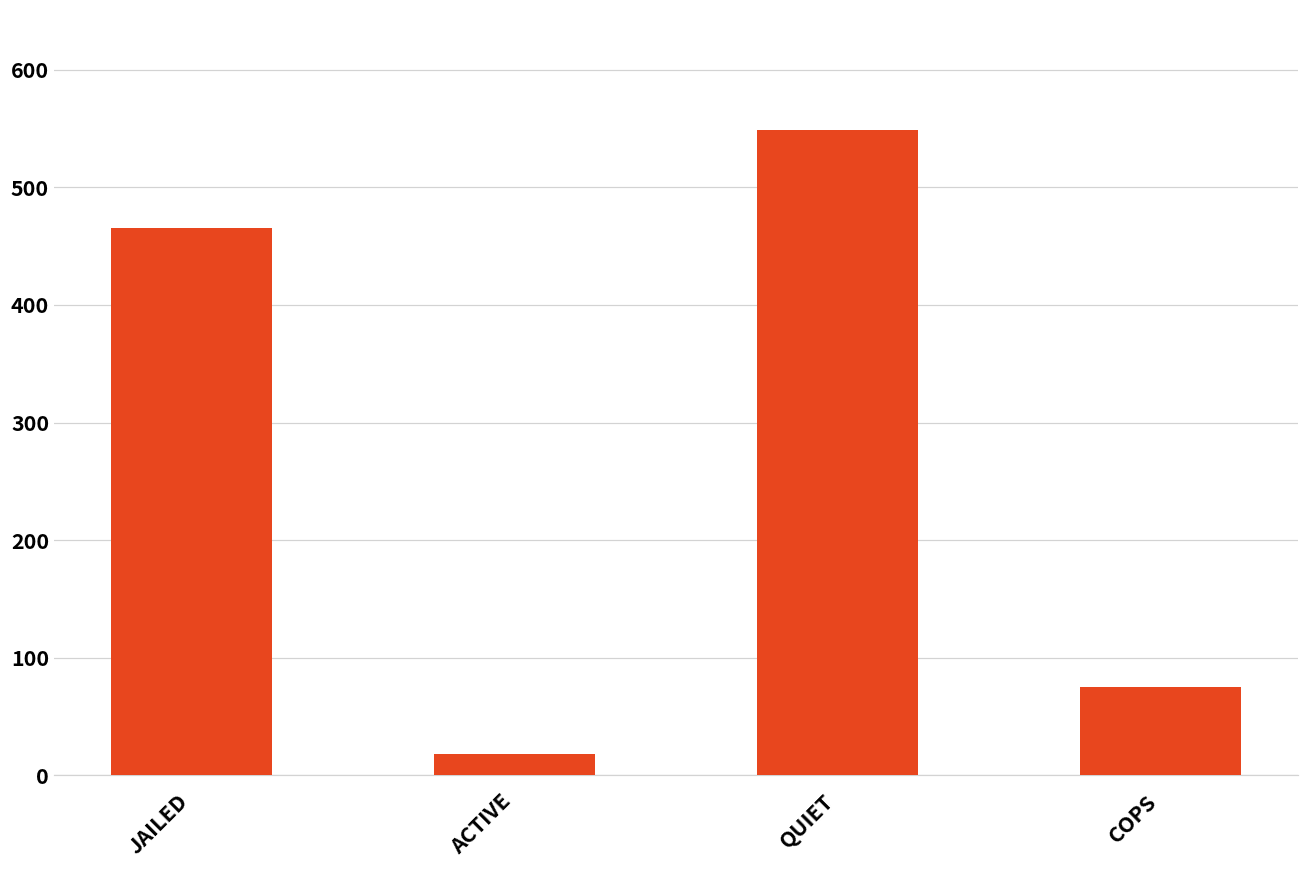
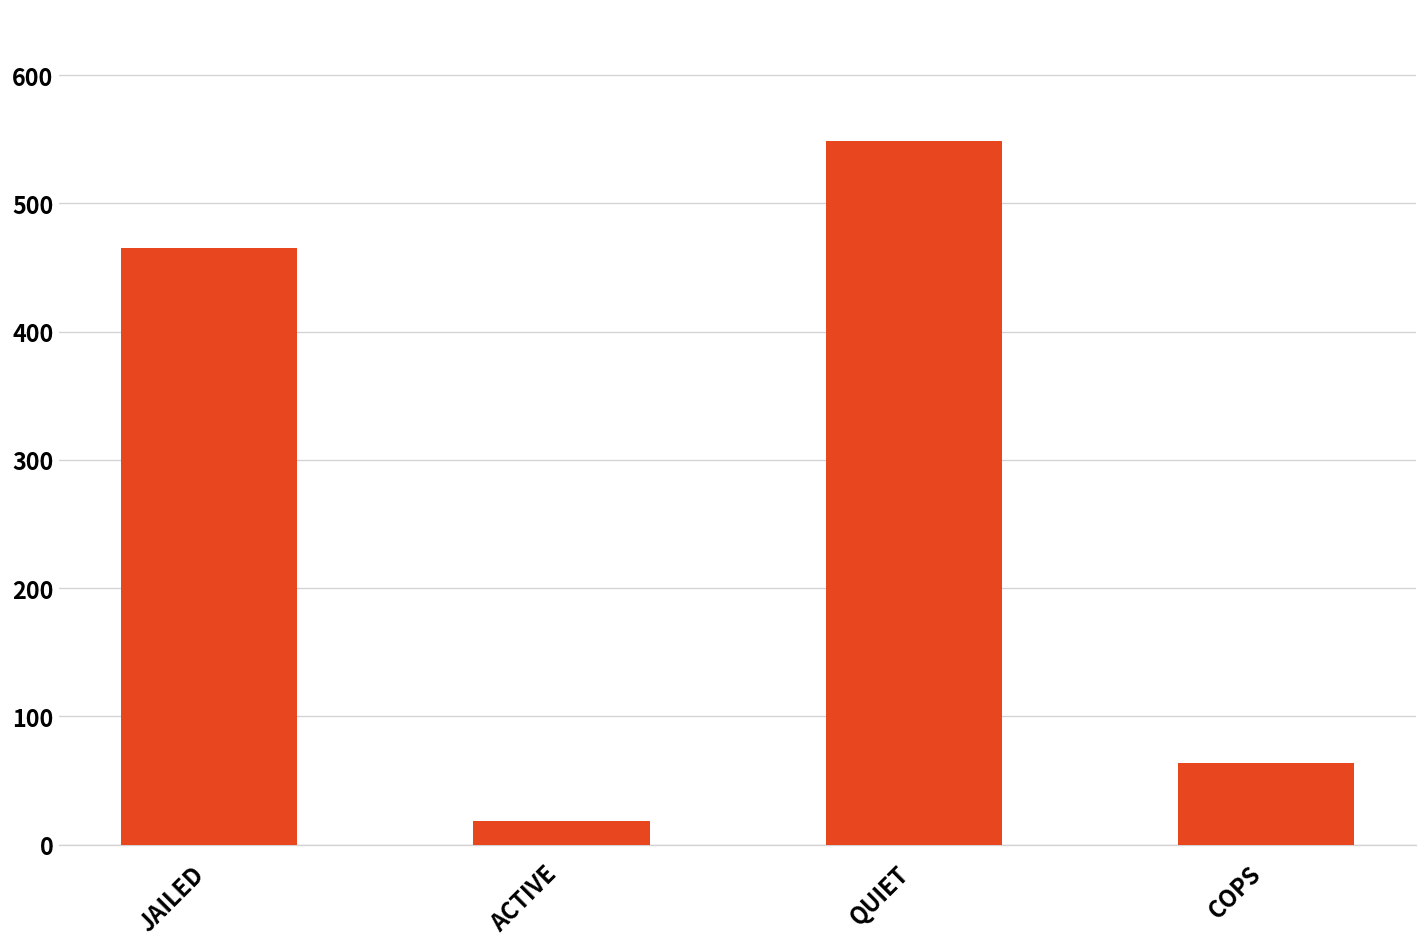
  {
    "JAILED": 466,
    "ACTIVE": 18,
    "QUIET": 548,
-   "COPS": 75
+   "COPS": 64
  }
